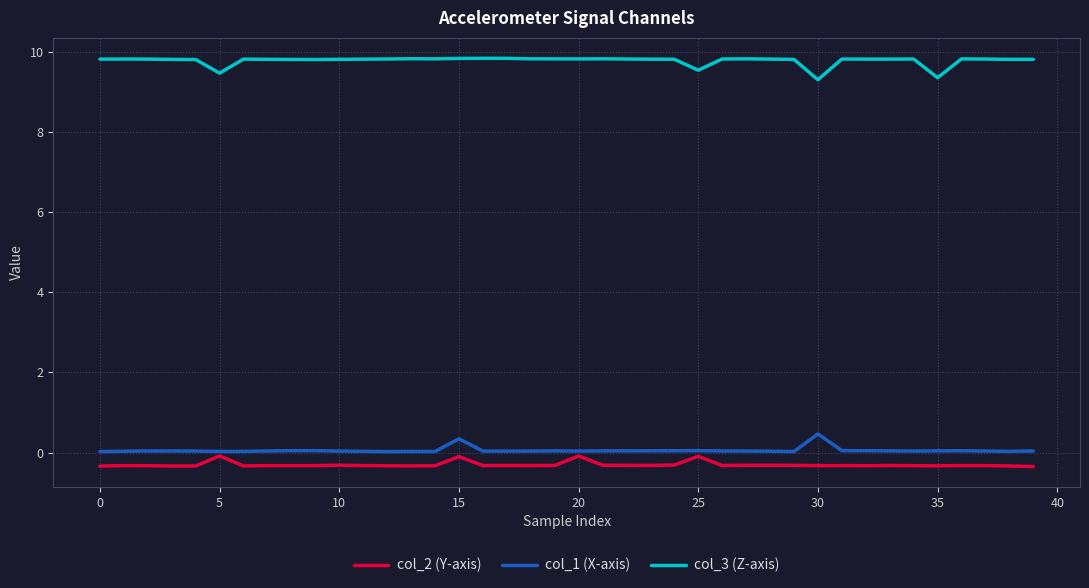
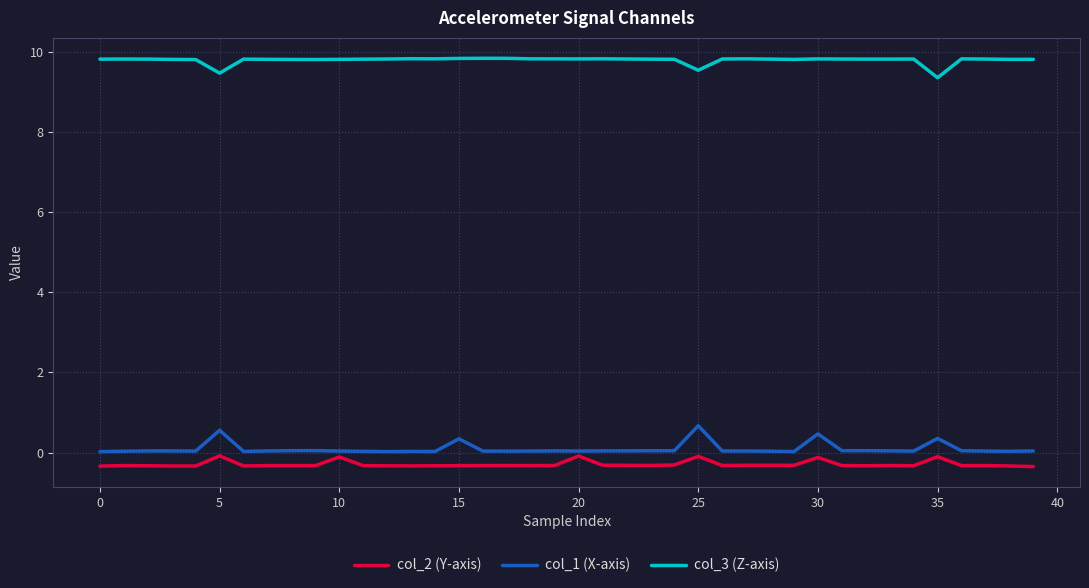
  {
    "col_2 (Y-axis)": {
      "0": -0.3,
      "5": -0.1,
-     "10": -0.3,
-     "15": -0.1,
+     "10": -0.1,
+     "15": -0.3,
      "20": -0.1,
      "25": -0.1,
-     "30": -0.3,
-     "35": -0.3
+     "30": -0.1,
+     "35": -0.1
    },
    "col_1 (X-axis)": {
      "0": 0.0,
-     "5": 0.0,
+     "5": 0.6,
      "10": 0.0,
      "15": 0.3,
      "20": 0.0,
-     "25": 0.0,
+     "25": 0.7,
      "30": 0.5,
-     "35": 0.0
+     "35": 0.4
    },
    "col_3 (Z-axis)": {
      "0": 9.8,
      "5": 9.5,
      "10": 9.8,
      "15": 9.8,
      "20": 9.8,
      "25": 9.5,
-     "30": 9.3,
+     "30": 9.8,
      "35": 9.4
    }
  }
